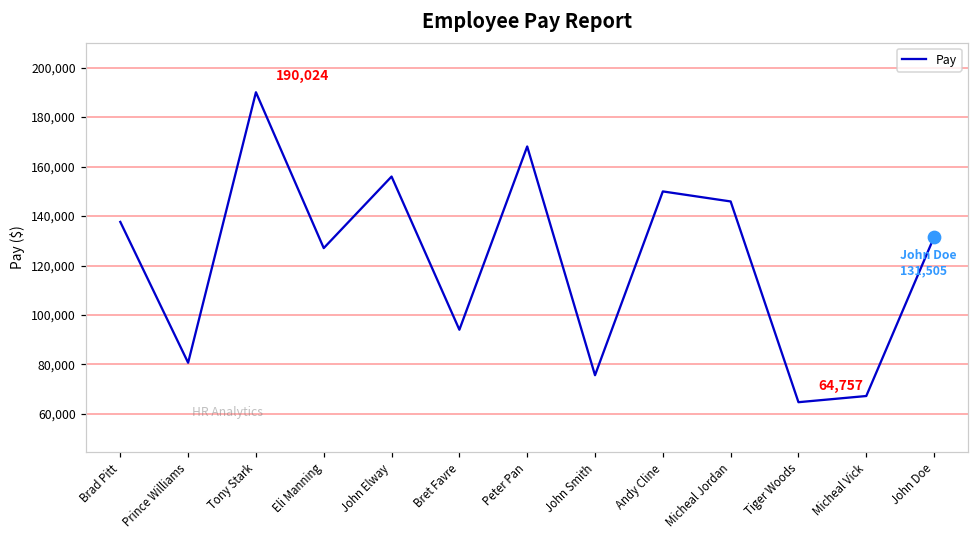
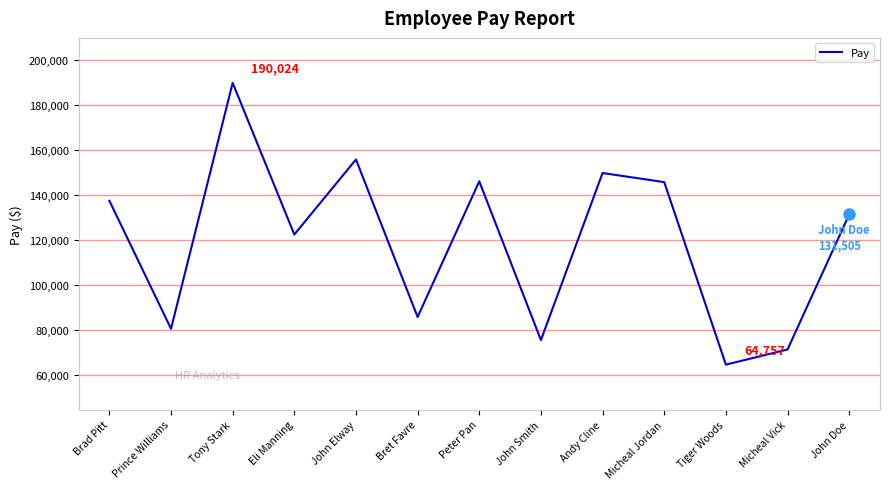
  {
    "Pay": {
      "Brad Pitt": "138,000",
      "Prince Williams": "81,000",
-     "Eli Manning": "127,000",
+     "Eli Manning": "123,000",
      "John Elway": "156,000",
-     "Bret Favre": "94,000",
-     "Peter Pan": "168,000",
+     "Bret Favre": "86,000",
+     "Peter Pan": "146,000",
      "John Smith": "76,000",
      "Andy Cline": "150,000",
      "Micheal Jordan": "146,000",
-     "Micheal Vick": "67,000"
+     "Micheal Vick": "71,000"
    }
  }
